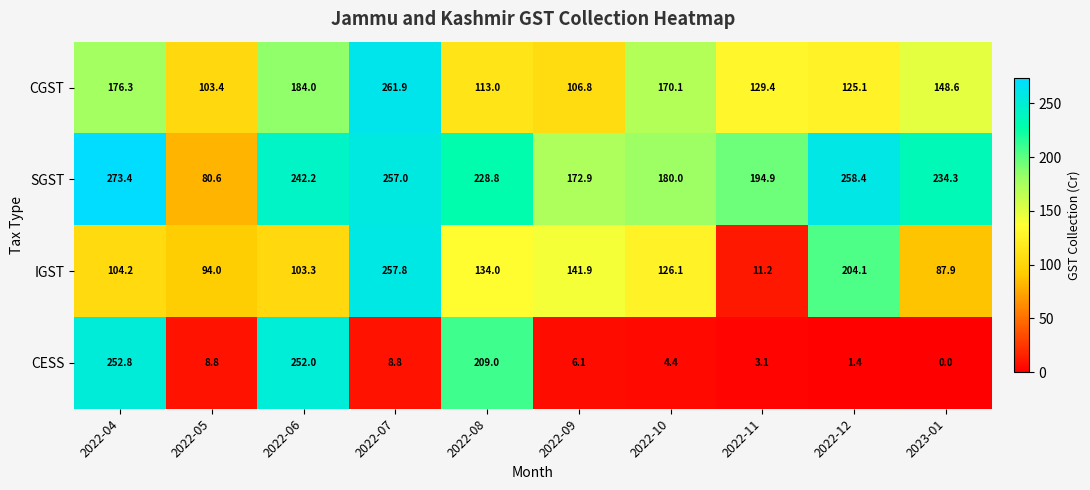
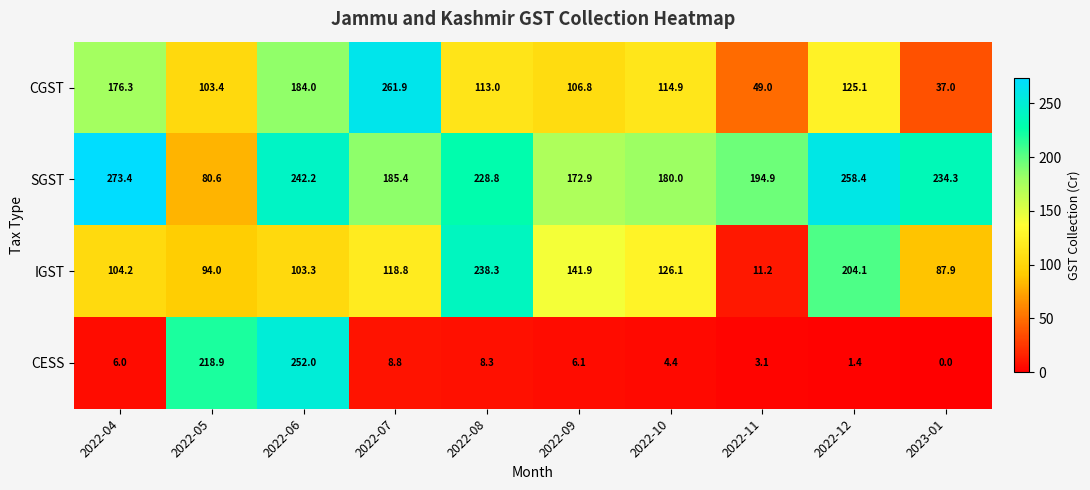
  {
    "CGST": {
      "2022-04": 176.3,
      "2022-05": 103.4,
      "2022-06": 184.0,
      "2022-07": 261.9,
      "2022-08": 113.0,
      "2022-09": 106.8,
-     "2022-10": 170.1,
-     "2022-11": 129.4,
+     "2022-10": 114.9,
+     "2022-11": 49.0,
      "2022-12": 125.1,
-     "2023-01": 148.6
+     "2023-01": 37.0
    },
    "SGST": {
      "2022-04": 273.4,
      "2022-05": 80.6,
      "2022-06": 242.2,
-     "2022-07": 257.0,
+     "2022-07": 185.4,
      "2022-08": 228.8,
      "2022-09": 172.9,
      "2022-10": 180.0,
      "2022-11": 194.9,
      "2022-12": 258.4,
      "2023-01": 234.3
    },
    "IGST": {
      "2022-04": 104.2,
      "2022-05": 94.0,
      "2022-06": 103.3,
-     "2022-07": 257.8,
-     "2022-08": 134.0,
+     "2022-07": 118.8,
+     "2022-08": 238.3,
      "2022-09": 141.9,
      "2022-10": 126.1,
      "2022-11": 11.2,
      "2022-12": 204.1,
      "2023-01": 87.9
    },
    "CESS": {
-     "2022-04": 252.8,
-     "2022-05": 8.8,
+     "2022-04": 6.0,
+     "2022-05": 218.9,
      "2022-06": 252.0,
      "2022-07": 8.8,
-     "2022-08": 209.0,
+     "2022-08": 8.3,
      "2022-09": 6.1,
      "2022-10": 4.4,
      "2022-11": 3.1,
      "2022-12": 1.4,
      "2023-01": 0.0
    }
  }
